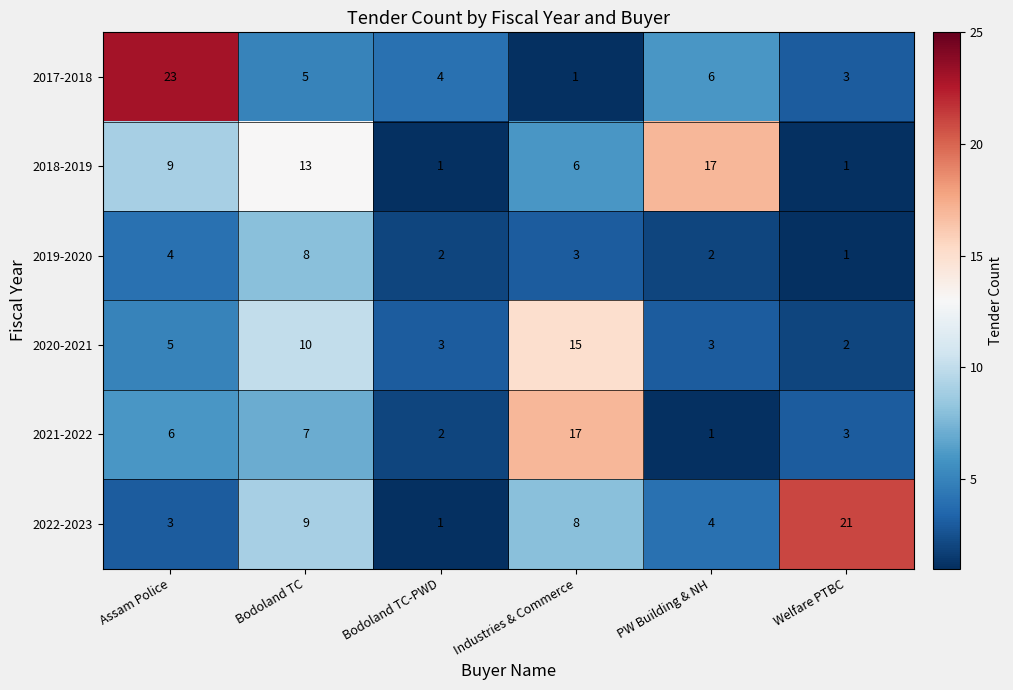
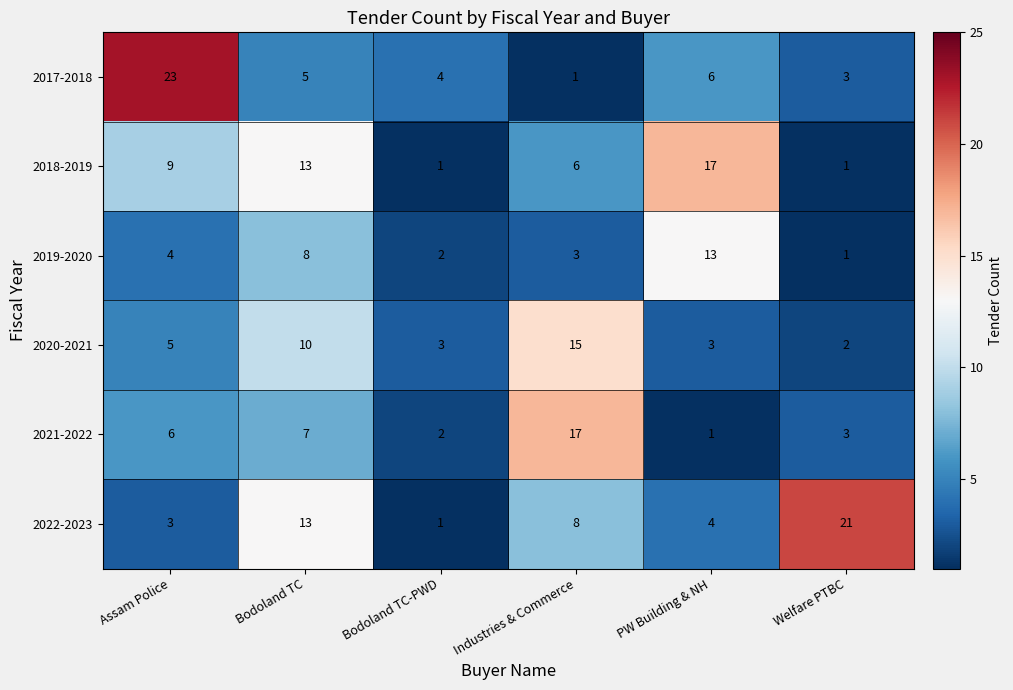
  {
    "2017-2018": {
      "Assam Police": 23,
      "Bodoland TC": 5,
      "Bodoland TC-PWD": 4,
      "Industries & Commerce": 1,
      "PW Building & NH": 6,
      "Welfare PTBC": 3
    },
    "2018-2019": {
      "Assam Police": 9,
      "Bodoland TC": 13,
      "Bodoland TC-PWD": 1,
      "Industries & Commerce": 6,
      "PW Building & NH": 17,
      "Welfare PTBC": 1
    },
    "2019-2020": {
      "Assam Police": 4,
      "Bodoland TC": 8,
      "Bodoland TC-PWD": 2,
      "Industries & Commerce": 3,
-     "PW Building & NH": 2,
+     "PW Building & NH": 13,
      "Welfare PTBC": 1
    },
    "2020-2021": {
      "Assam Police": 5,
      "Bodoland TC": 10,
      "Bodoland TC-PWD": 3,
      "Industries & Commerce": 15,
      "PW Building & NH": 3,
      "Welfare PTBC": 2
    },
    "2021-2022": {
      "Assam Police": 6,
      "Bodoland TC": 7,
      "Bodoland TC-PWD": 2,
      "Industries & Commerce": 17,
      "PW Building & NH": 1,
      "Welfare PTBC": 3
    },
    "2022-2023": {
      "Assam Police": 3,
-     "Bodoland TC": 9,
+     "Bodoland TC": 13,
      "Bodoland TC-PWD": 1,
      "Industries & Commerce": 8,
      "PW Building & NH": 4,
      "Welfare PTBC": 21
    }
  }
